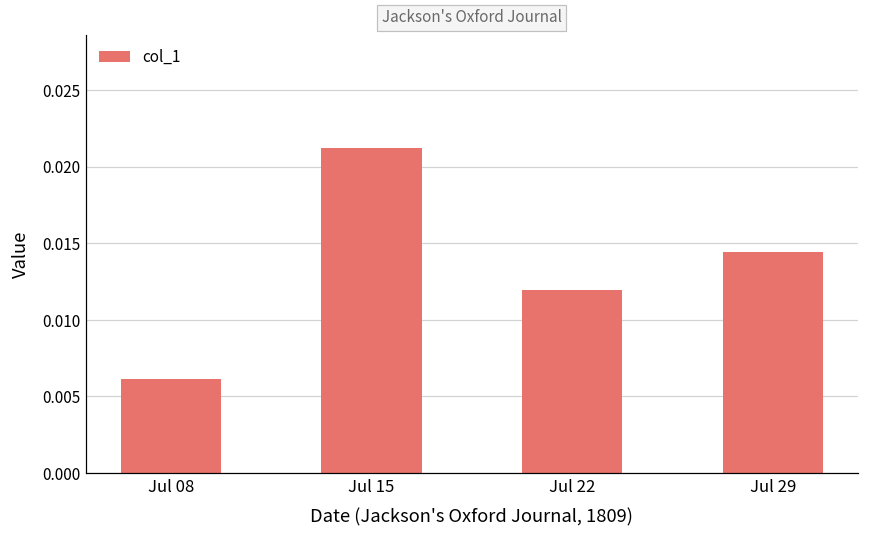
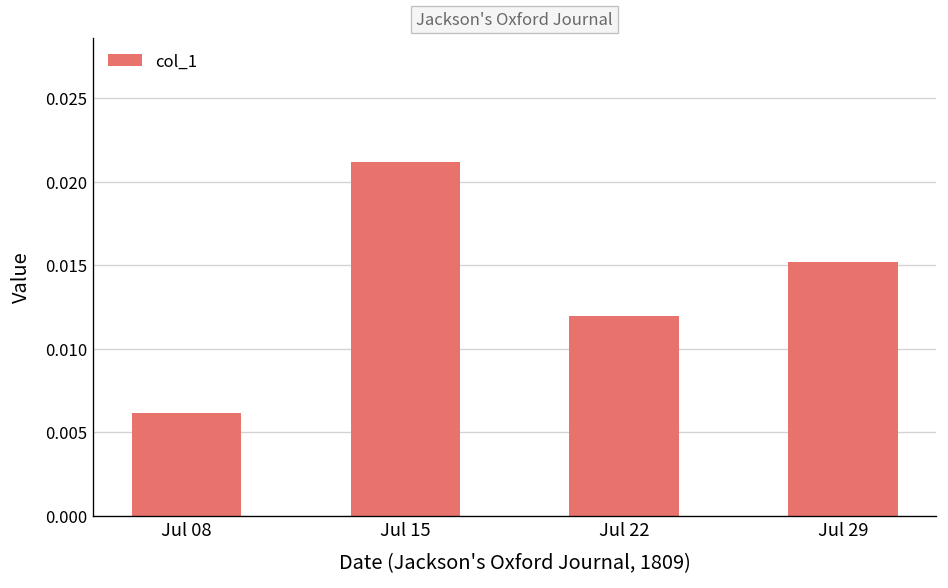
  {
    "Jul 08": 0.0061,
    "Jul 15": 0.0212,
    "Jul 22": 0.0119,
-   "Jul 29": 0.0144
+   "Jul 29": 0.0152
  }
